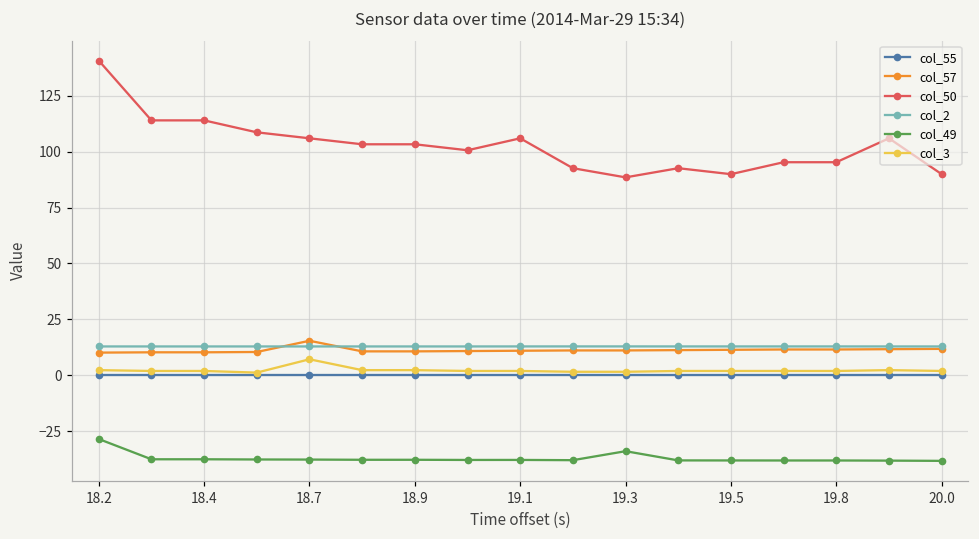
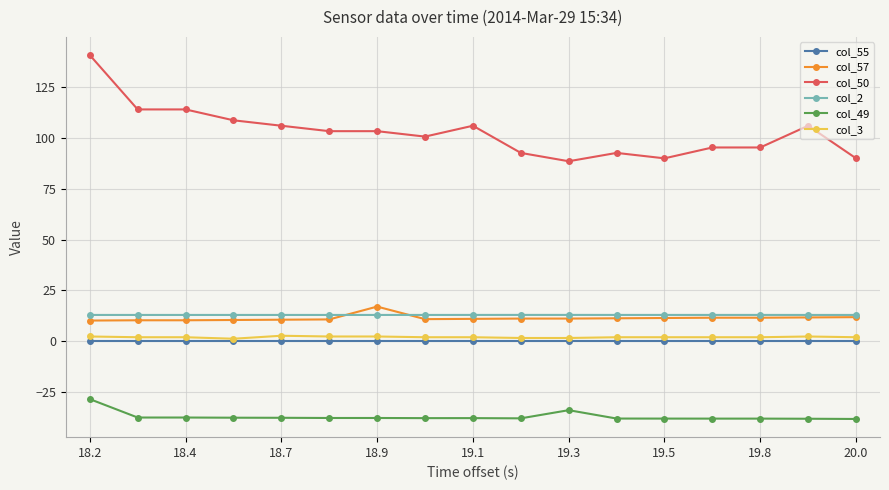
  {
    "col_55": {
      "18.2": 0,
      "18.4": 0,
      "18.7": 0,
      "18.9": 0,
      "19.1": 0,
      "19.3": 0,
      "19.5": 0,
      "19.8": 0,
      "20.0": 0
    },
    "col_57": {
      "18.2": 10,
      "18.4": 10,
-     "18.7": 15,
-     "18.9": 11,
+     "18.7": 11,
+     "18.9": 17,
      "19.1": 11,
      "19.3": 11,
      "19.5": 11,
      "19.8": 12
    },
    "col_50": {
      "18.2": 141,
      "18.4": 114,
      "18.7": 106,
      "18.9": 103,
      "19.1": 106,
      "19.3": 89,
      "19.5": 90,
      "19.8": 95,
      "20.0": 90
    },
    "col_2": {
      "18.2": 13,
      "18.4": 13,
      "18.7": 13,
      "18.9": 13,
      "19.1": 13,
      "19.3": 13,
      "19.5": 13,
      "19.8": 13
    },
    "col_49": {
      "18.2": -29,
      "18.4": -38,
      "18.7": -38,
      "18.9": -38,
      "19.1": -38,
      "19.3": -34,
      "19.5": -38,
      "19.8": -38,
      "20.0": -38
    },
    "col_3": {
      "18.2": 2,
      "18.4": 2,
-     "18.7": 7,
+     "18.7": 3,
      "18.9": 2,
      "19.1": 2,
      "19.3": 2,
      "19.5": 2,
      "19.8": 2,
      "20.0": 2
    }
  }
